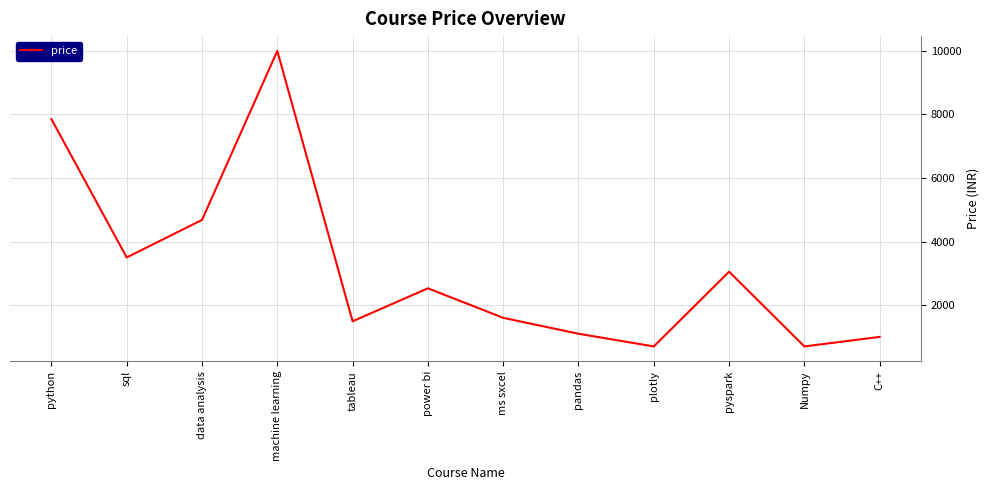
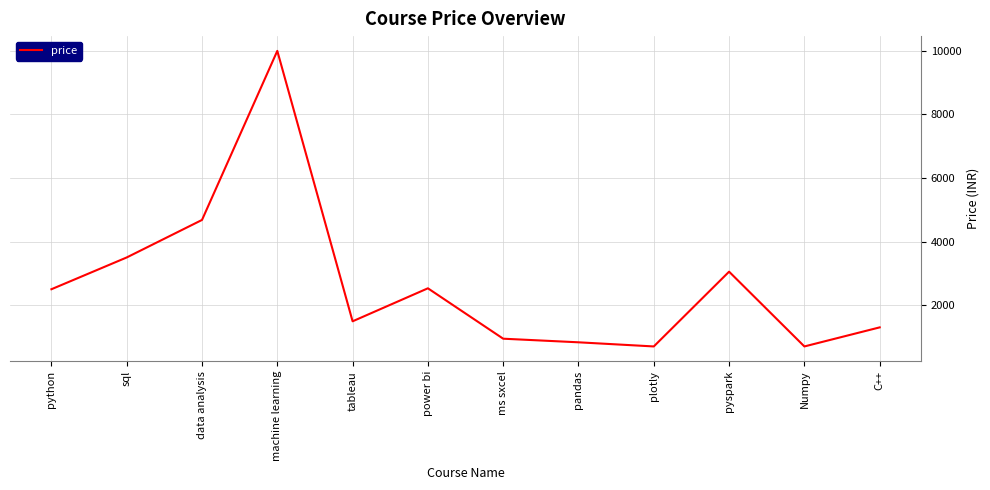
  {
-   "python": 7900,
+   "python": 2500,
    "sql": 3500,
    "data analysis": 4700,
    "machine learning": 10000,
    "tableau": 1500,
    "power bi": 2500,
-   "ms sxcel": 1600,
-   "pandas": 1100,
+   "ms sxcel": 900,
+   "pandas": 800,
    "plotly": 700,
    "pyspark": 3100,
    "Numpy": 700,
-   "C++": 1000
+   "C++": 1300
  }
